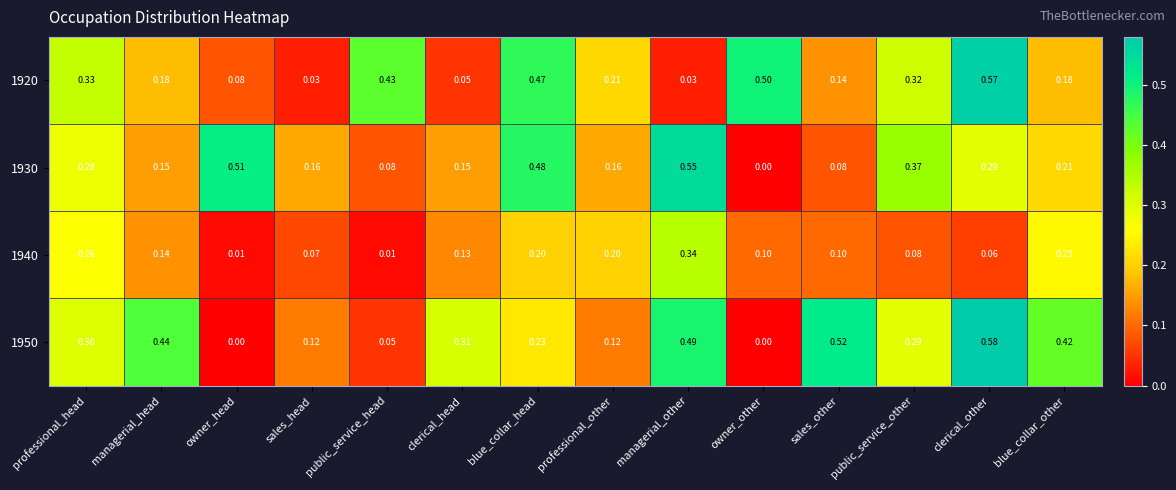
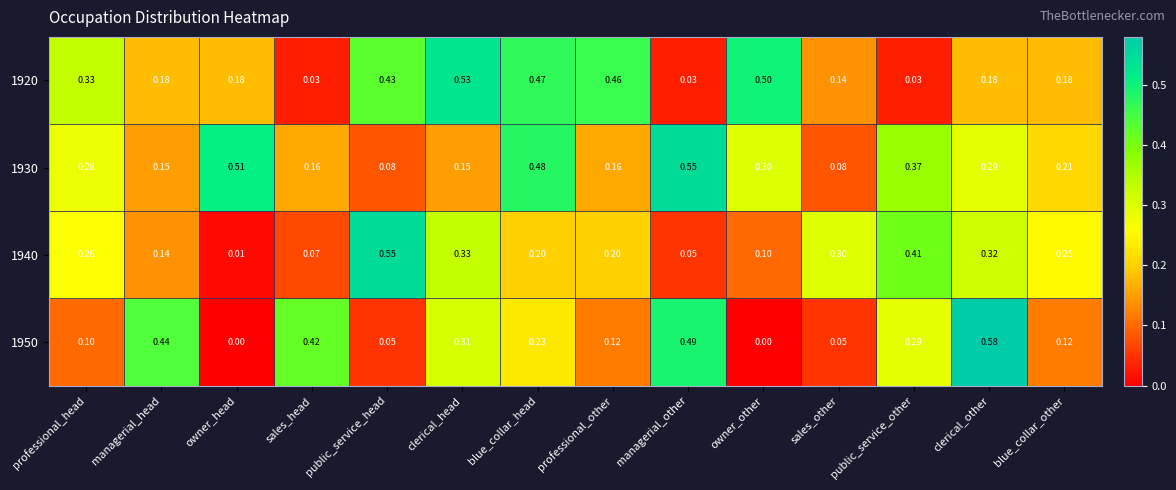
  {
    "1920": {
      "professional_head": 0.33,
      "managerial_head": 0.18,
-     "owner_head": 0.08,
+     "owner_head": 0.18,
      "sales_head": 0.03,
      "public_service_head": 0.43,
-     "clerical_head": 0.05,
+     "clerical_head": 0.53,
      "blue_collar_head": 0.47,
-     "professional_other": 0.21,
+     "professional_other": 0.46,
      "managerial_other": 0.03,
      "owner_other": 0.50,
      "sales_other": 0.14,
-     "public_service_other": 0.32,
-     "clerical_other": 0.57,
+     "public_service_other": 0.03,
+     "clerical_other": 0.18,
      "blue_collar_other": 0.18
    },
    "1930": {
      "professional_head": 0.28,
      "managerial_head": 0.15,
      "owner_head": 0.51,
      "sales_head": 0.16,
      "public_service_head": 0.08,
      "clerical_head": 0.15,
      "blue_collar_head": 0.48,
      "professional_other": 0.16,
      "managerial_other": 0.55,
-     "owner_other": 0.00,
+     "owner_other": 0.30,
      "sales_other": 0.08,
      "public_service_other": 0.37,
      "clerical_other": 0.29,
      "blue_collar_other": 0.21
    },
    "1940": {
      "professional_head": 0.26,
      "managerial_head": 0.14,
      "owner_head": 0.01,
      "sales_head": 0.07,
-     "public_service_head": 0.01,
-     "clerical_head": 0.13,
+     "public_service_head": 0.55,
+     "clerical_head": 0.33,
      "blue_collar_head": 0.20,
      "professional_other": 0.20,
-     "managerial_other": 0.34,
+     "managerial_other": 0.05,
      "owner_other": 0.10,
-     "sales_other": 0.10,
-     "public_service_other": 0.08,
-     "clerical_other": 0.06,
+     "sales_other": 0.30,
+     "public_service_other": 0.41,
+     "clerical_other": 0.32,
      "blue_collar_other": 0.25
    },
    "1950": {
-     "professional_head": 0.30,
+     "professional_head": 0.10,
      "managerial_head": 0.44,
      "owner_head": 0.00,
-     "sales_head": 0.12,
+     "sales_head": 0.42,
      "public_service_head": 0.05,
      "clerical_head": 0.31,
      "blue_collar_head": 0.23,
      "professional_other": 0.12,
      "managerial_other": 0.49,
      "owner_other": 0.00,
-     "sales_other": 0.52,
+     "sales_other": 0.05,
      "public_service_other": 0.29,
      "clerical_other": 0.58,
-     "blue_collar_other": 0.42
+     "blue_collar_other": 0.12
    }
  }
